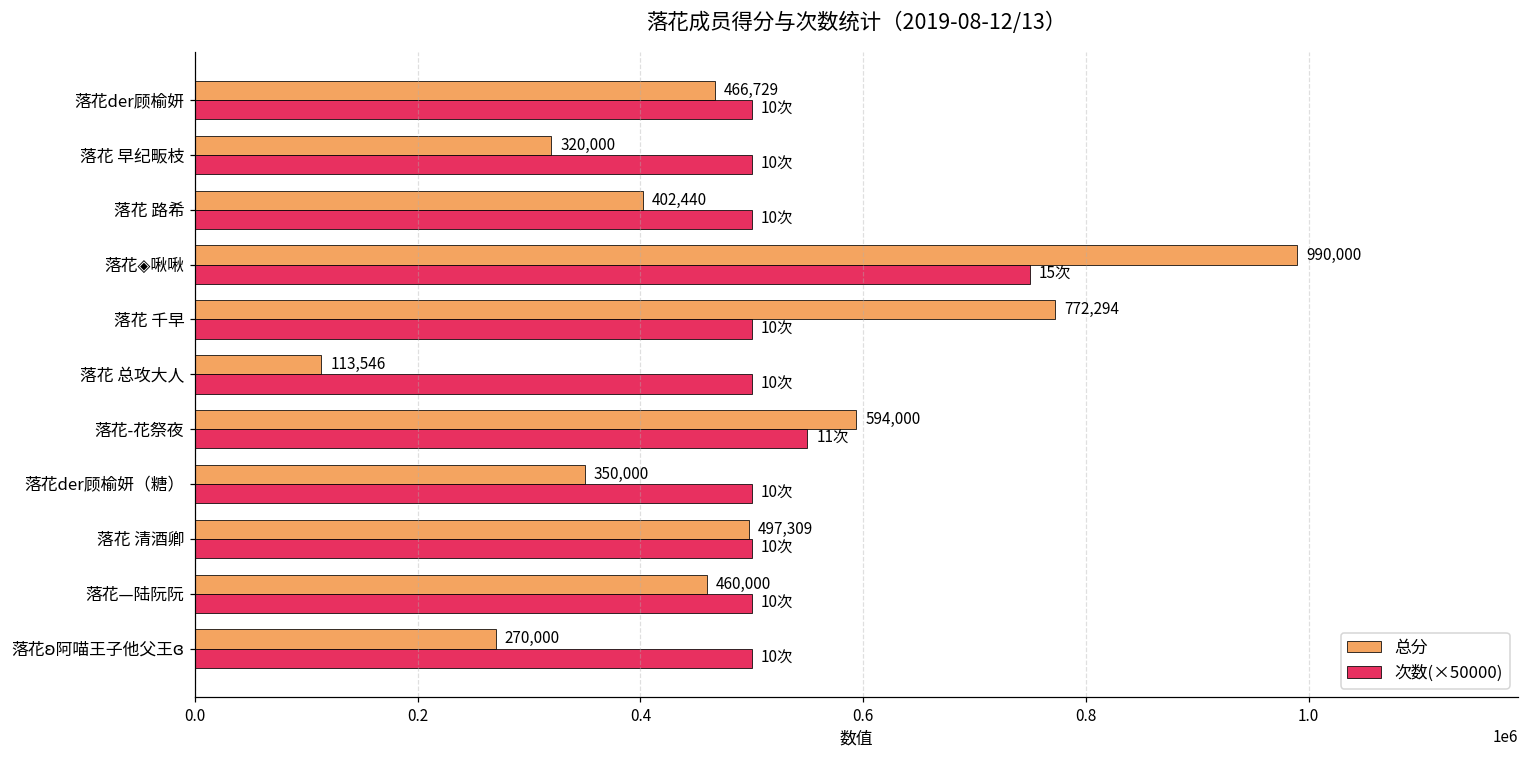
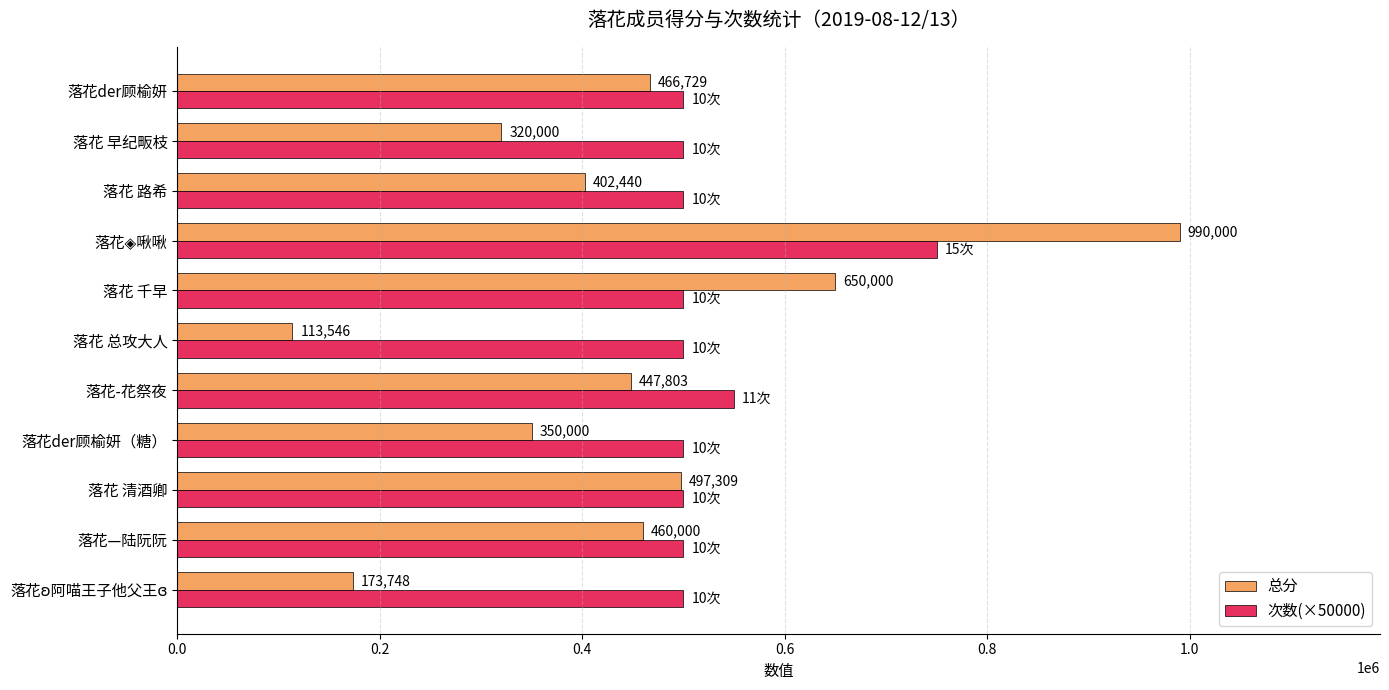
  {
    "总分": {
      "落花der顾榆妍": "466,729",
      "落花 早纪畈枝": "320,000",
      "落花 路希": "402,440",
      "落花◈啾啾": "990,000",
-     "落花 千早": "772,294",
+     "落花 千早": "650,000",
      "落花 总攻大人": "113,546",
-     "落花-花祭夜": "594,000",
+     "落花-花祭夜": "447,803",
      "落花der顾榆妍（糖）": "350,000",
      "落花 清酒卿": "497,309",
      "落花—陆阮阮": "460,000",
-     "落花ʚ阿喵王子他父王ɞ": "270,000"
+     "落花ʚ阿喵王子他父王ɞ": "173,748"
    }
  }
